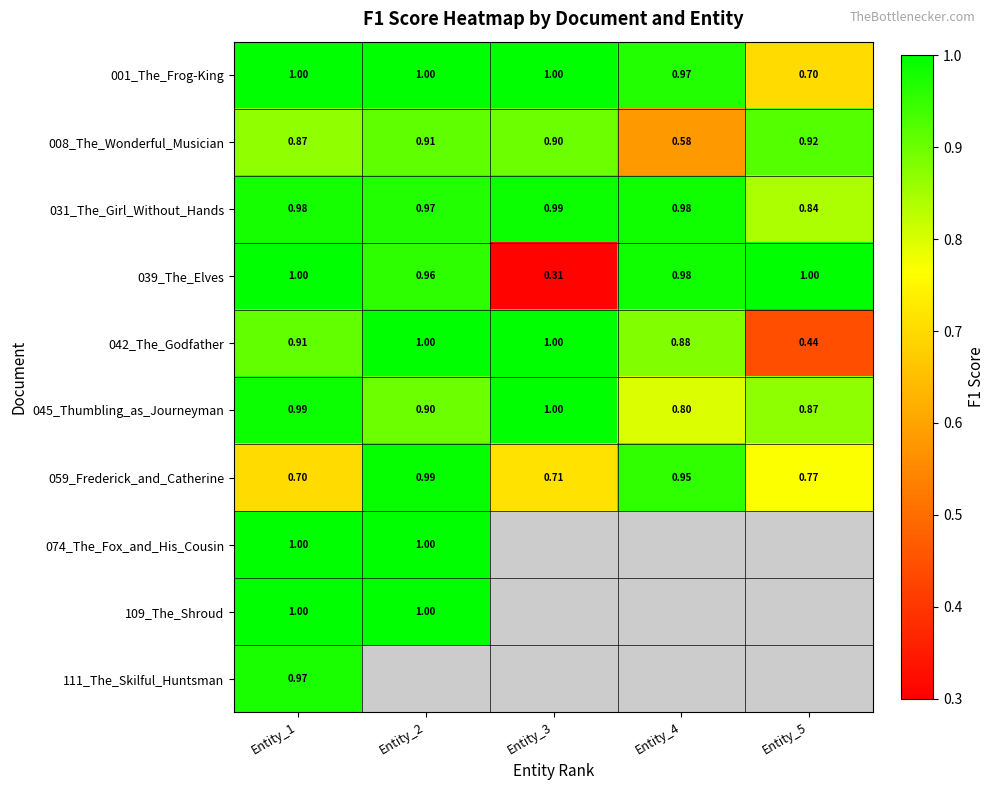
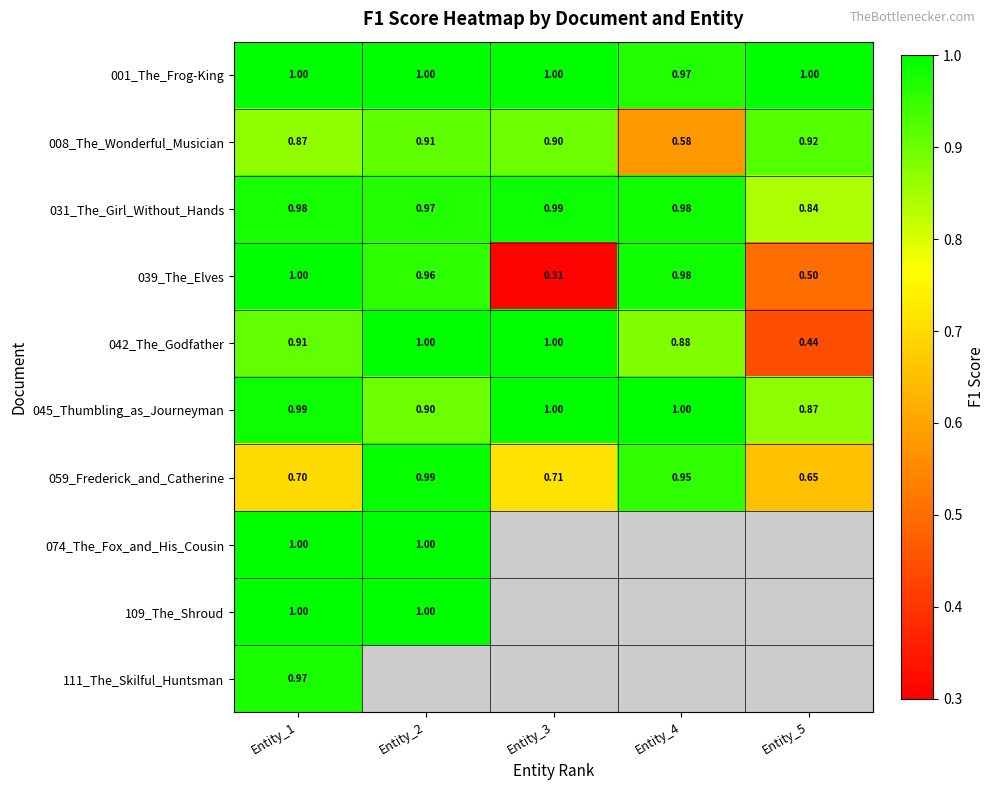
  {
    "001_The_Frog-King": {
      "Entity_1": 1.00,
      "Entity_2": 1.00,
      "Entity_3": 1.00,
      "Entity_4": 0.97,
-     "Entity_5": 0.70
+     "Entity_5": 1.00
    },
    "008_The_Wonderful_Musician": {
      "Entity_1": 0.87,
      "Entity_2": 0.91,
      "Entity_3": 0.90,
      "Entity_4": 0.58,
      "Entity_5": 0.92
    },
    "031_The_Girl_Without_Hands": {
      "Entity_1": 0.98,
      "Entity_2": 0.97,
      "Entity_3": 0.99,
      "Entity_4": 0.98,
      "Entity_5": 0.84
    },
    "039_The_Elves": {
      "Entity_1": 1.00,
      "Entity_2": 0.96,
      "Entity_3": 0.31,
      "Entity_4": 0.98,
-     "Entity_5": 1.00
+     "Entity_5": 0.50
    },
    "042_The_Godfather": {
      "Entity_1": 0.91,
      "Entity_2": 1.00,
      "Entity_3": 1.00,
      "Entity_4": 0.88,
      "Entity_5": 0.44
    },
    "045_Thumbling_as_Journeyman": {
      "Entity_1": 0.99,
      "Entity_2": 0.90,
      "Entity_3": 1.00,
-     "Entity_4": 0.80,
+     "Entity_4": 1.00,
      "Entity_5": 0.87
    },
    "059_Frederick_and_Catherine": {
      "Entity_1": 0.70,
      "Entity_2": 0.99,
      "Entity_3": 0.71,
      "Entity_4": 0.95,
-     "Entity_5": 0.77
+     "Entity_5": 0.65
    },
    "074_The_Fox_and_His_Cousin": {
      "Entity_1": 1.00,
      "Entity_2": 1.00
    },
    "109_The_Shroud": {
      "Entity_1": 1.00,
      "Entity_2": 1.00
    },
    "111_The_Skilful_Huntsman": {
      "Entity_1": 0.97
    }
  }
